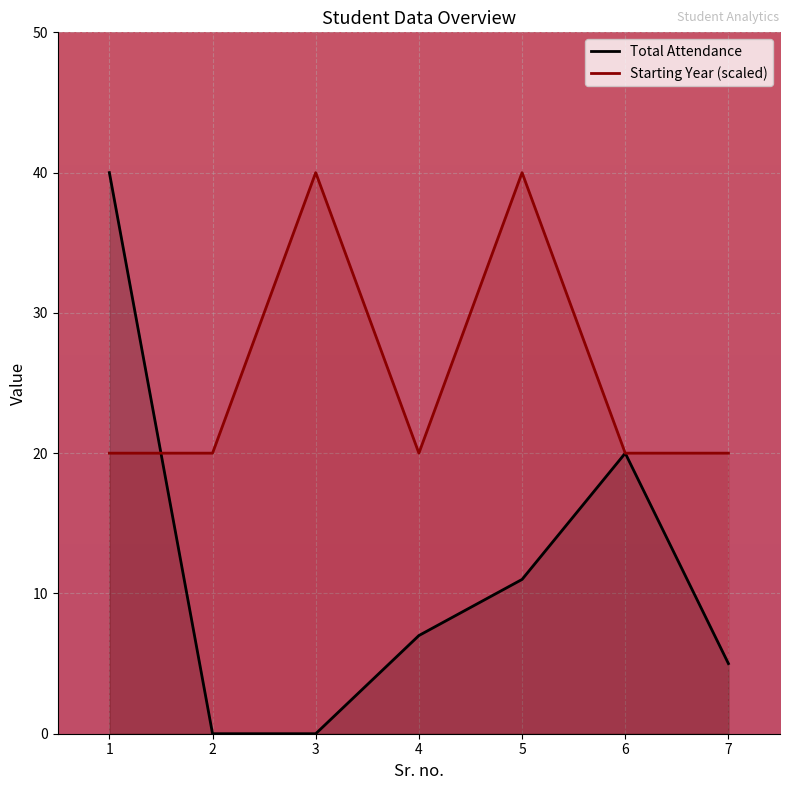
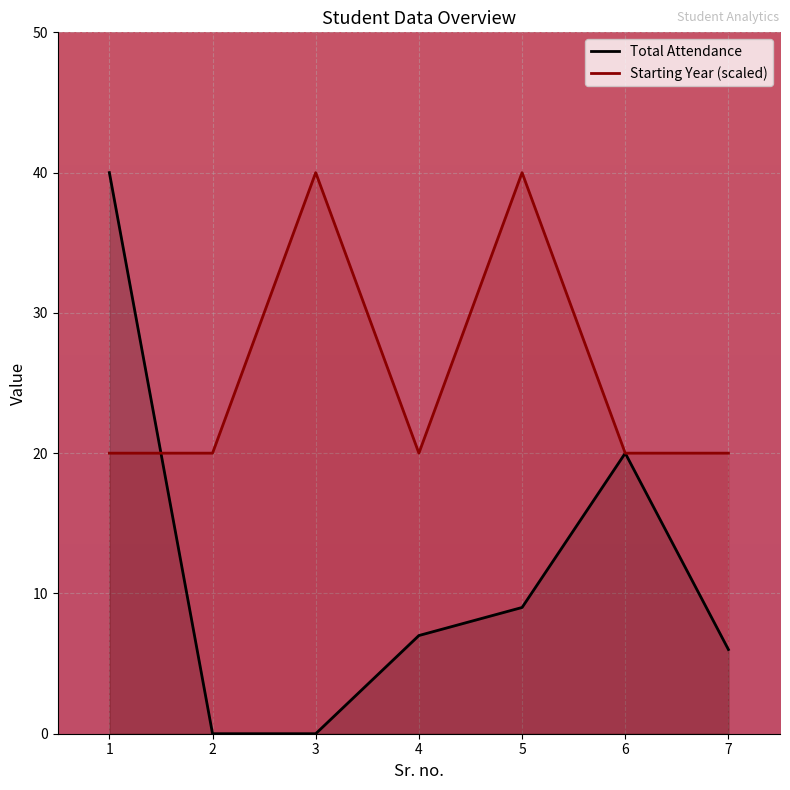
  {
    "Total Attendance": {
      "1": 40,
      "2": 0,
      "3": 0,
      "4": 7,
-     "5": 11,
-     "7": 5
+     "5": 9,
+     "7": 6
    },
    "Starting Year (scaled)": {
      "1": 20,
      "2": 20,
      "3": 40,
      "4": 20,
      "5": 40,
      "7": 20
    }
  }
